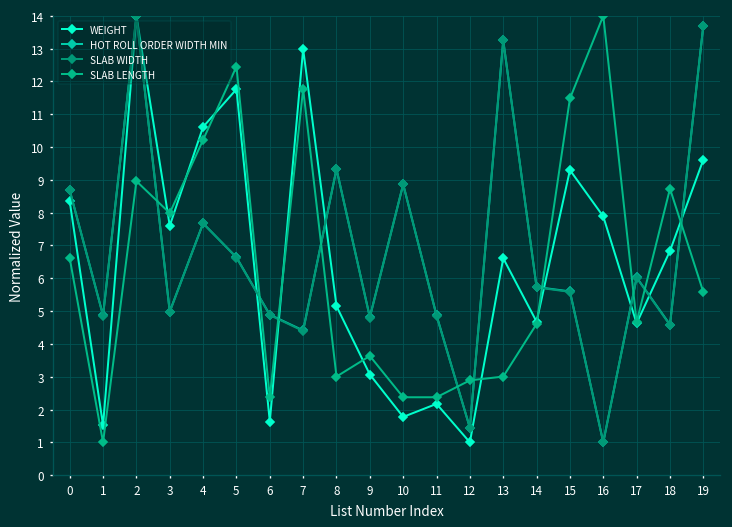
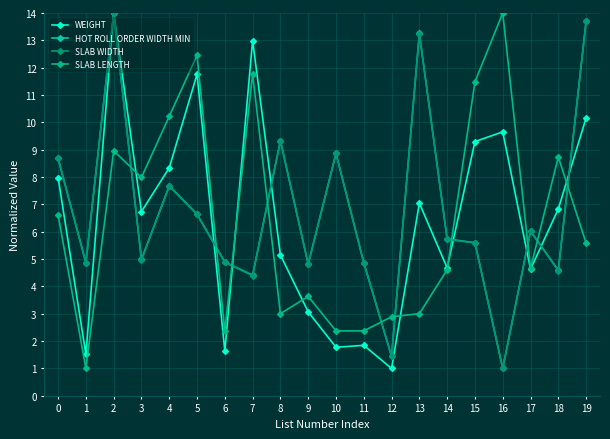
  {
    "WEIGHT": {
-     "0": 8.3,
+     "0": 8.0,
      "1": 1.5,
-     "3": 7.6,
-     "4": 10.6,
+     "3": 6.7,
+     "4": 8.3,
      "5": 11.8,
      "6": 1.6,
      "7": 13.0,
      "8": 5.2,
      "9": 3.1,
      "10": 1.8,
-     "11": 2.2,
+     "11": 1.8,
      "12": 1.0,
-     "13": 6.6,
+     "13": 7.0,
      "15": 9.3,
-     "16": 7.9,
+     "16": 9.7,
      "18": 6.8,
-     "19": 9.6
+     "19": 10.2
    }
  }
